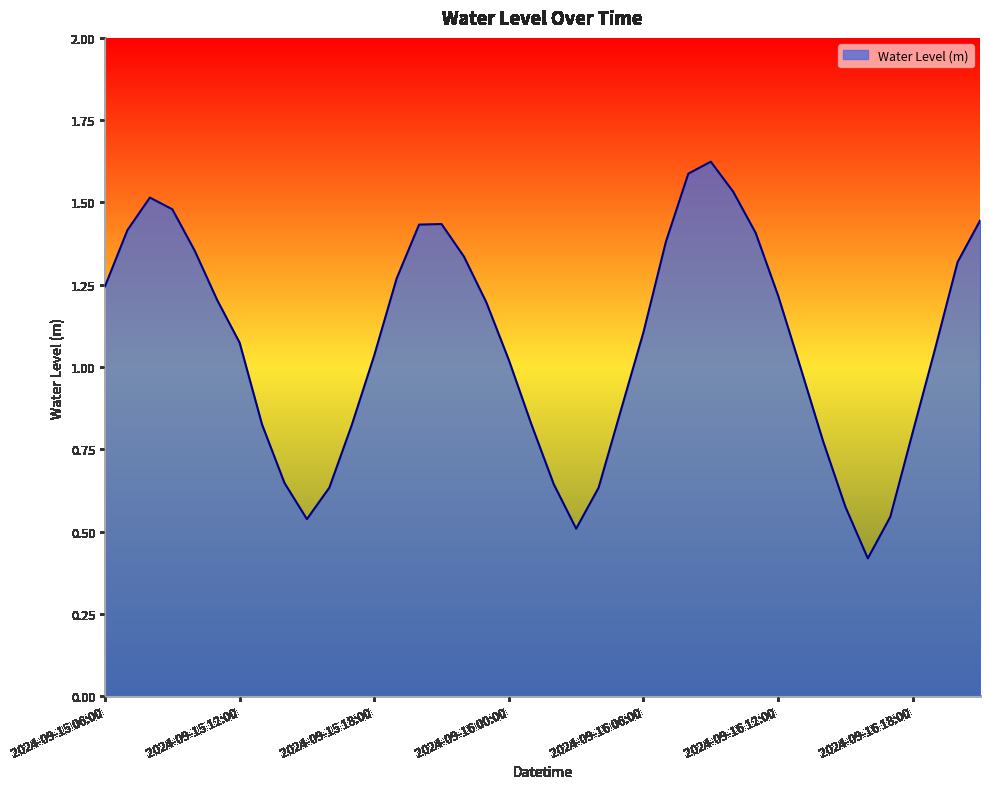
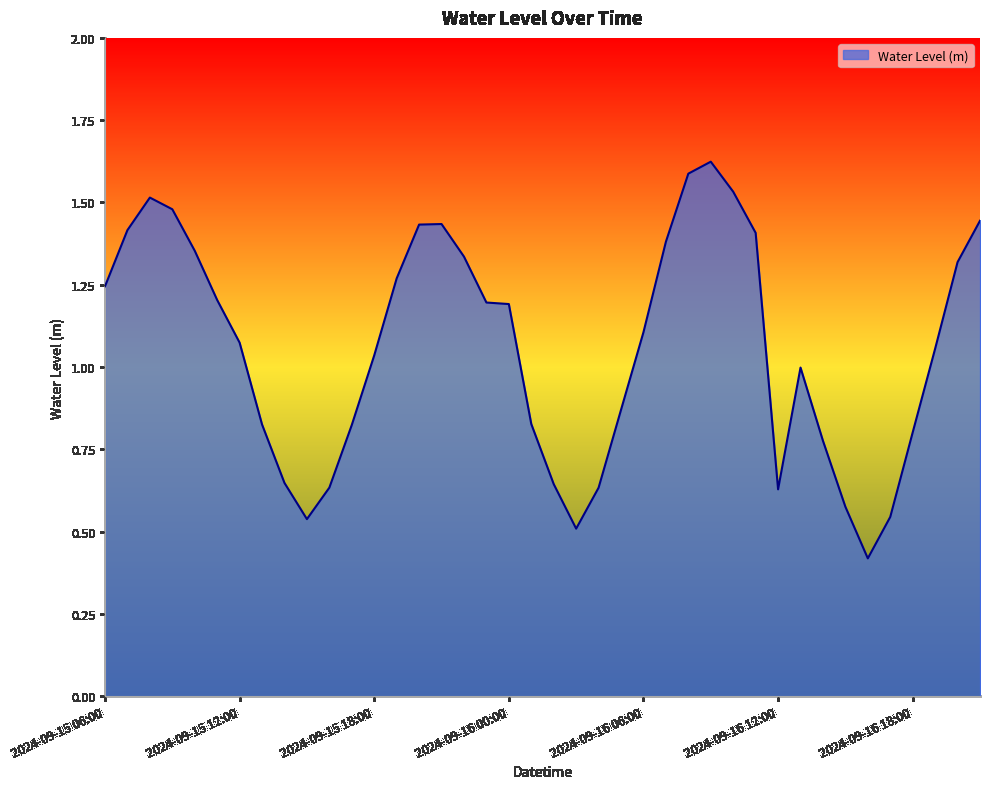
  {
    "2024-09-15 06:00": 1.25,
    "2024-09-15 12:00": 1.07,
    "2024-09-15 18:00": 1.04,
-   "2024-09-16 00:00": 1.02,
+   "2024-09-16 00:00": 1.19,
    "2024-09-16 06:00": 1.11,
-   "2024-09-16 12:00": 1.22,
+   "2024-09-16 12:00": 0.63,
    "2024-09-16 18:00": 0.80
  }
